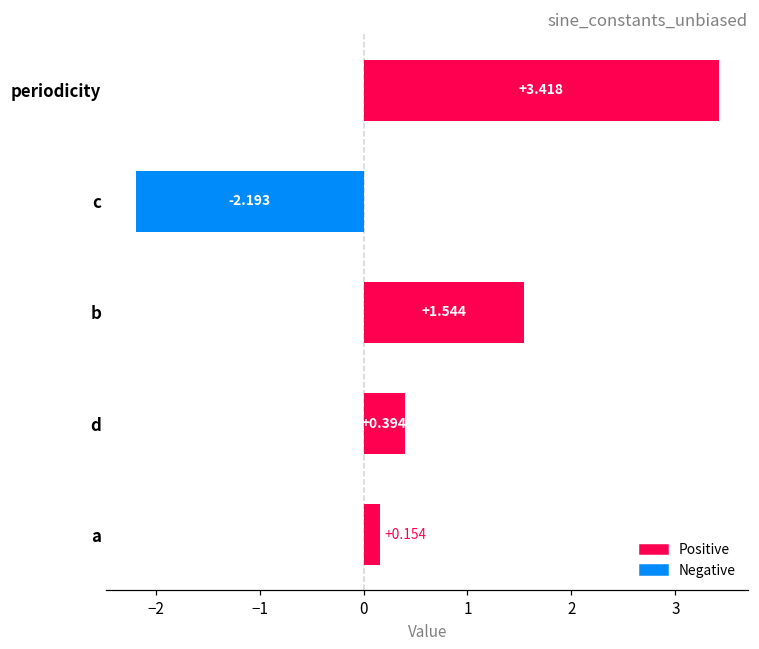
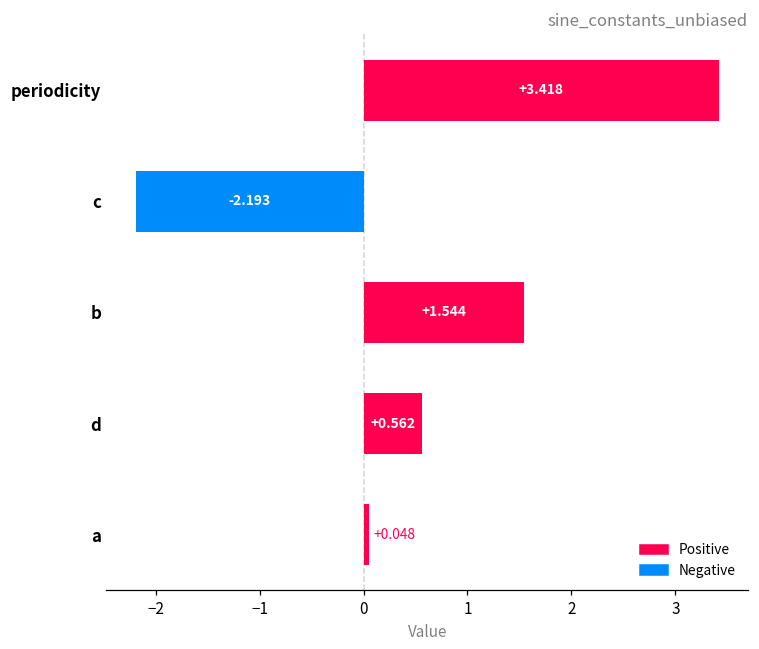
  {
    "periodicity": "+3.418",
    "c": "-2.193",
    "b": "+1.544",
-   "d": "+0.394",
-   "a": "+0.154"
+   "d": "+0.562",
+   "a": "+0.048"
  }
